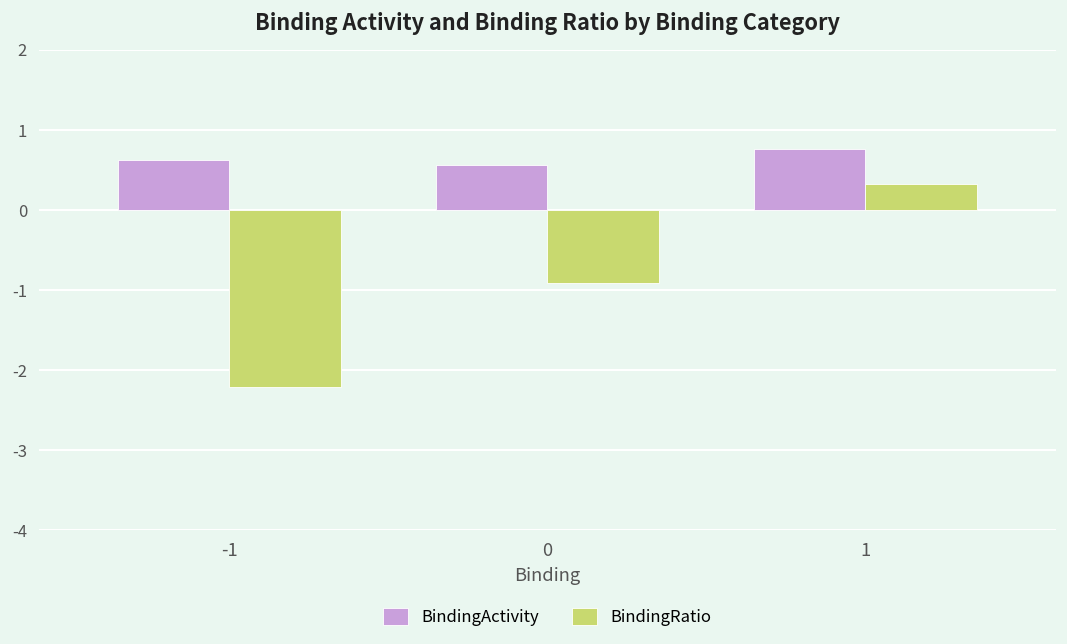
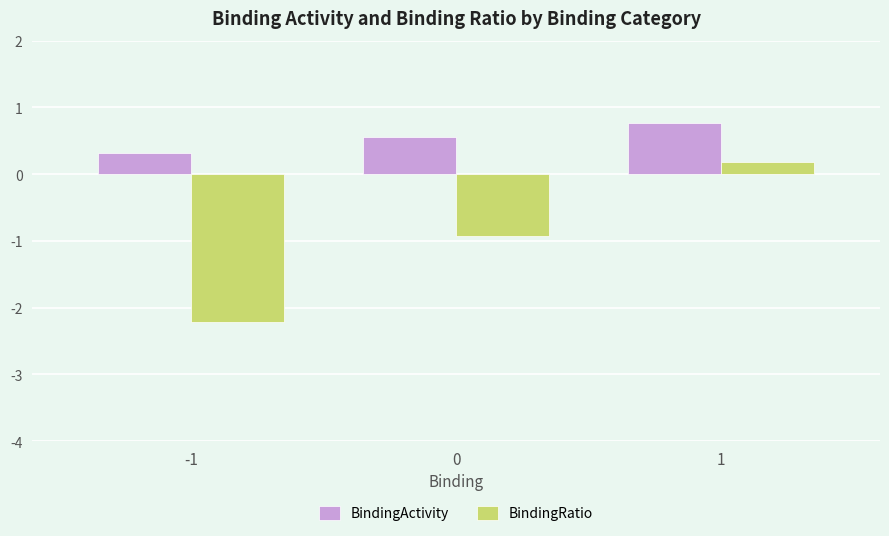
  {
    "BindingActivity": {
-     "-1": 0.6,
+     "-1": 0.3,
      "0": 0.6,
      "1": 0.8
    },
    "BindingRatio": {
      "-1": -2.2,
      "0": -0.9,
-     "1": 0.3
+     "1": 0.2
    }
  }
